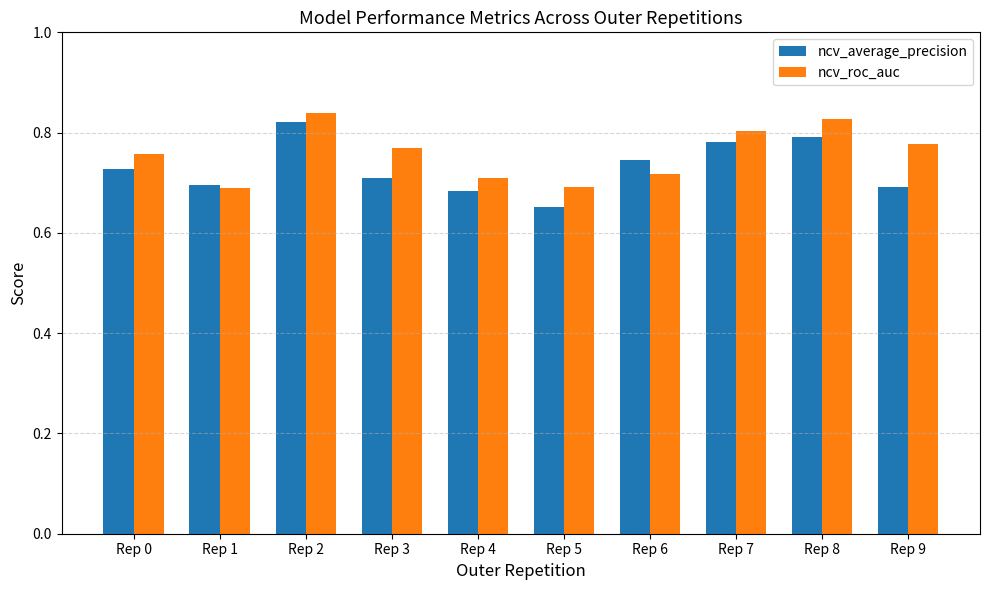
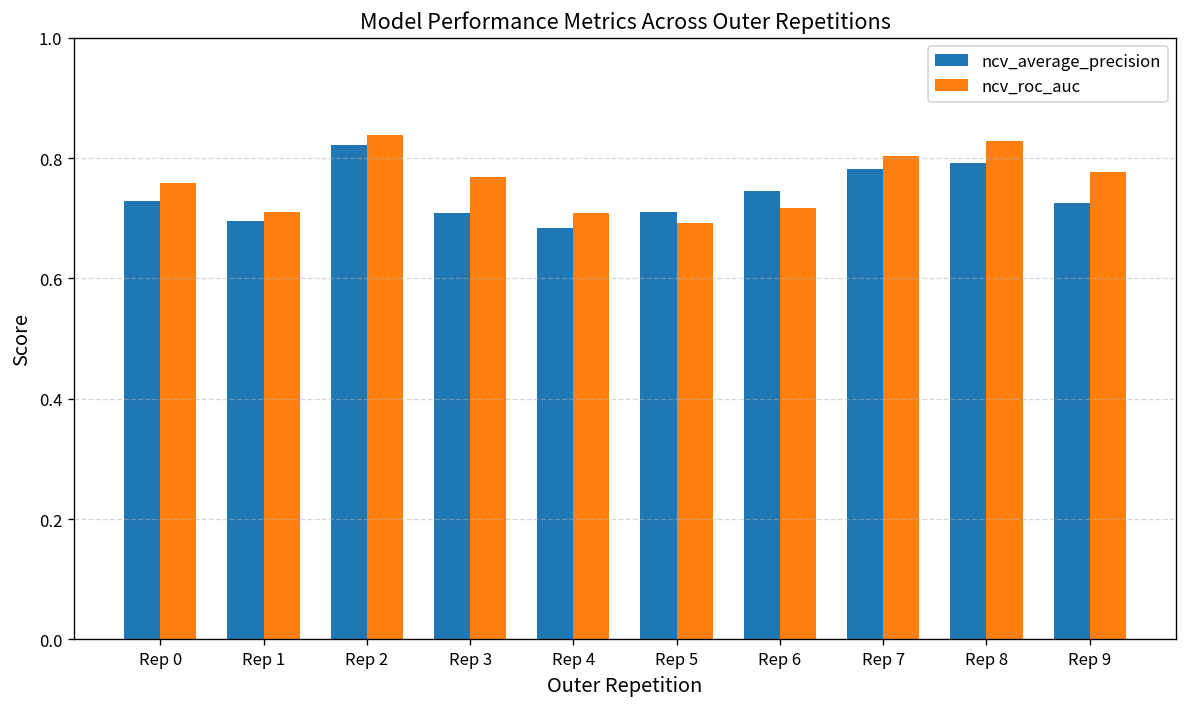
  {
    "ncv_average_precision": {
      "Rep 0": 0.73,
      "Rep 1": 0.70,
      "Rep 2": 0.82,
      "Rep 3": 0.71,
      "Rep 4": 0.68,
-     "Rep 5": 0.65,
+     "Rep 5": 0.71,
      "Rep 6": 0.75,
      "Rep 7": 0.78,
      "Rep 8": 0.79,
-     "Rep 9": 0.69
+     "Rep 9": 0.73
    },
    "ncv_roc_auc": {
      "Rep 0": 0.76,
-     "Rep 1": 0.69,
+     "Rep 1": 0.71,
      "Rep 2": 0.84,
      "Rep 3": 0.77,
      "Rep 4": 0.71,
      "Rep 5": 0.69,
      "Rep 6": 0.72,
      "Rep 7": 0.80,
      "Rep 8": 0.83,
      "Rep 9": 0.78
    }
  }
